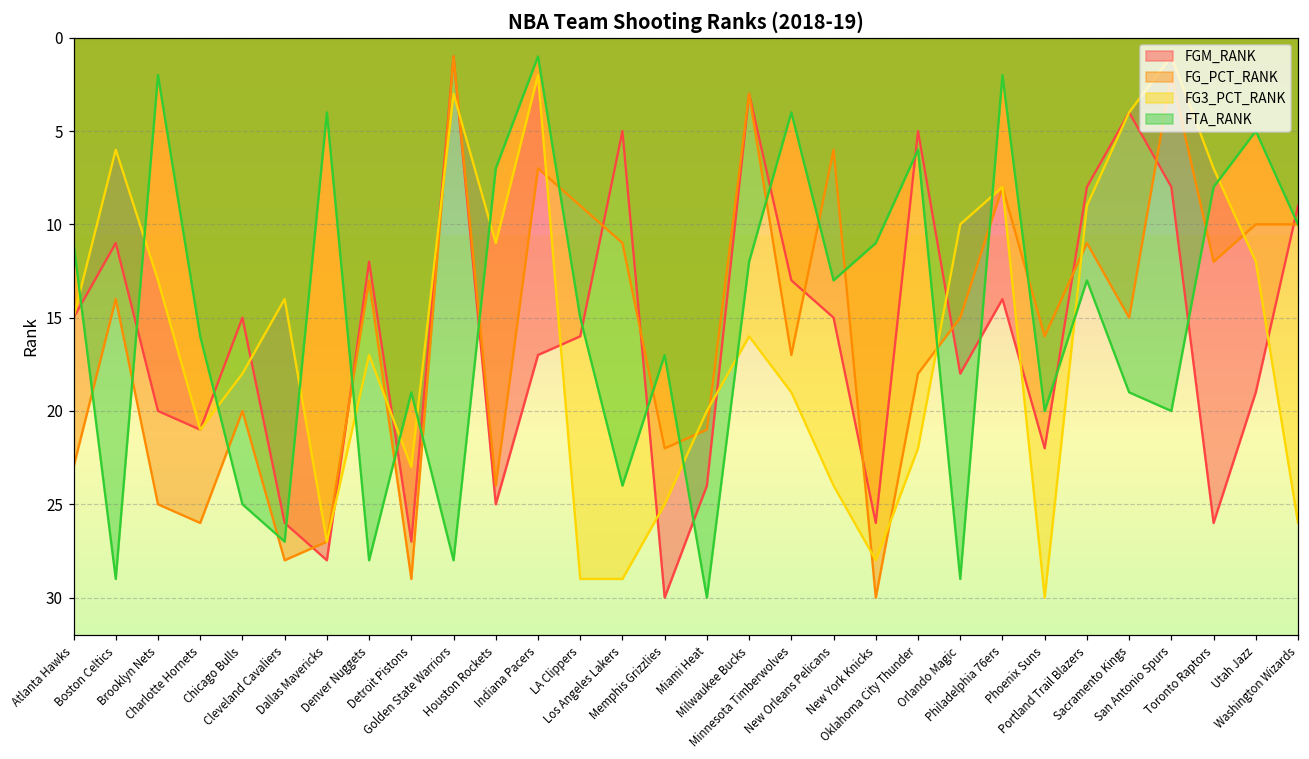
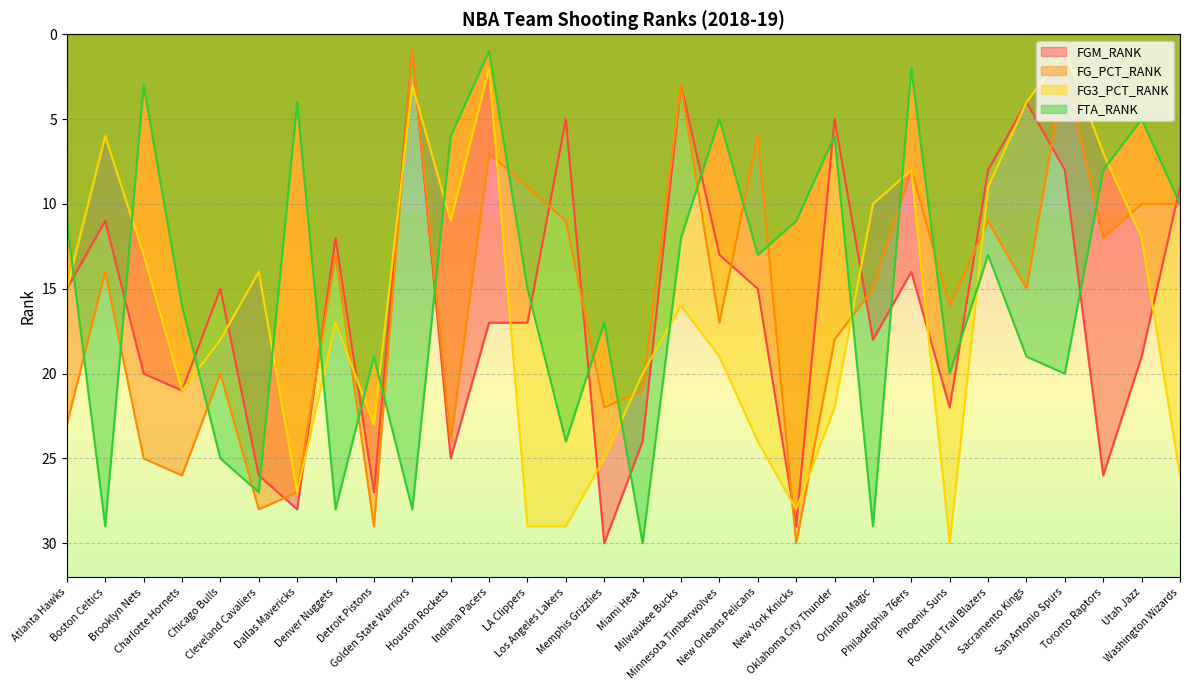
  {
    "FGM_RANK": {
      "Boston Celtics": 11,
      "Brooklyn Nets": 20,
      "Chicago Bulls": 15,
      "Cleveland Cavaliers": 26,
      "Dallas Mavericks": 28,
      "Denver Nuggets": 12,
      "Detroit Pistons": 27,
      "Houston Rockets": 25,
      "Indiana Pacers": 17,
-     "LA Clippers": 16,
+     "LA Clippers": 17,
      "Los Angeles Lakers": 5,
      "Memphis Grizzlies": 30,
      "Miami Heat": 24,
      "Minnesota Timberwolves": 13,
      "New Orleans Pelicans": 15,
-     "New York Knicks": 26,
+     "New York Knicks": 29,
      "Oklahoma City Thunder": 5,
      "Orlando Magic": 18,
      "Philadelphia 76ers": 14,
      "Phoenix Suns": 22,
      "Portland Trail Blazers": 8,
      "San Antonio Spurs": 8,
      "Toronto Raptors": 26,
      "Utah Jazz": 19,
      "Washington Wizards": 9
    },
    "FTA_RANK": {
      "Atlanta Hawks": 11,
      "Boston Celtics": 29,
-     "Brooklyn Nets": 2,
+     "Brooklyn Nets": 3,
      "Charlotte Hornets": 16,
      "Chicago Bulls": 25,
      "Cleveland Cavaliers": 27,
      "Dallas Mavericks": 4,
      "Denver Nuggets": 28,
      "Detroit Pistons": 19,
      "Golden State Warriors": 28,
-     "Houston Rockets": 7,
+     "Houston Rockets": 6,
      "Indiana Pacers": 1,
      "LA Clippers": 15,
      "Los Angeles Lakers": 24,
      "Memphis Grizzlies": 17,
      "Miami Heat": 30,
      "Milwaukee Bucks": 12,
-     "Minnesota Timberwolves": 4,
+     "Minnesota Timberwolves": 5,
      "New Orleans Pelicans": 13,
      "New York Knicks": 11,
      "Oklahoma City Thunder": 6,
      "Orlando Magic": 29,
      "Philadelphia 76ers": 2,
      "Phoenix Suns": 20,
      "Portland Trail Blazers": 13,
      "Sacramento Kings": 19,
      "San Antonio Spurs": 20,
      "Toronto Raptors": 8
    }
  }
